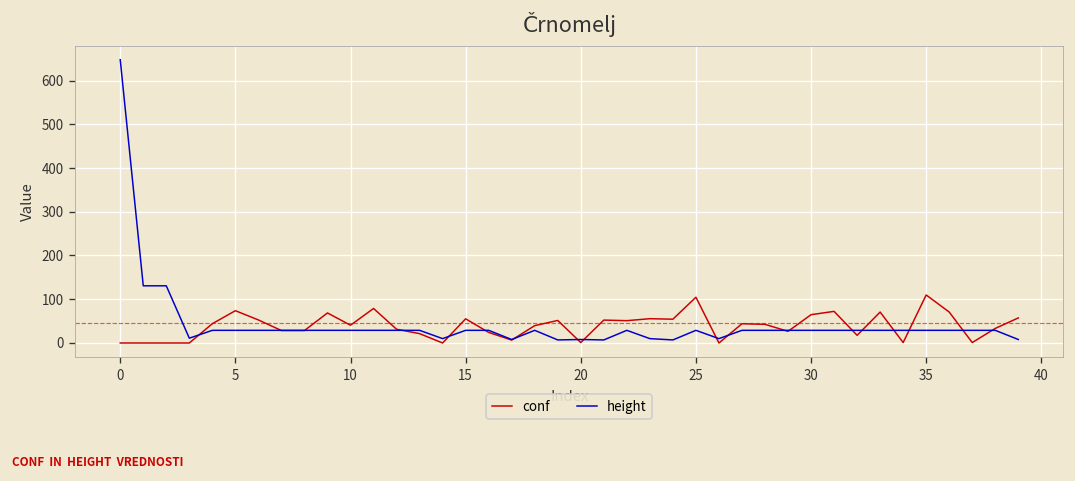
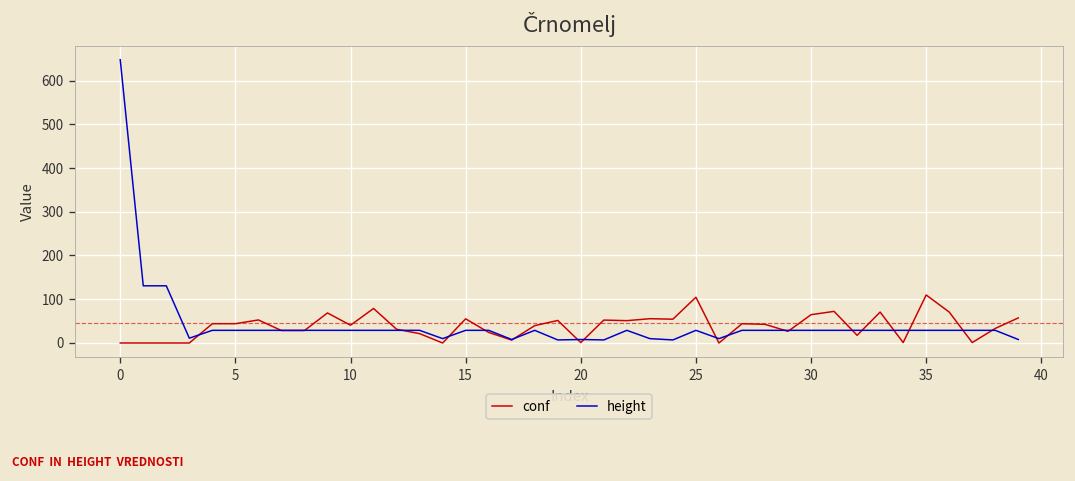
  {
    "conf": {
      "0": 0,
-     "5": 70,
+     "5": 40,
      "10": 40,
      "15": 50,
      "25": 100,
      "30": 60,
      "35": 110
    },
    "height": {
      "0": 650,
      "5": 30,
      "10": 30,
      "15": 30,
      "25": 30,
      "30": 30,
      "35": 30
    }
  }
